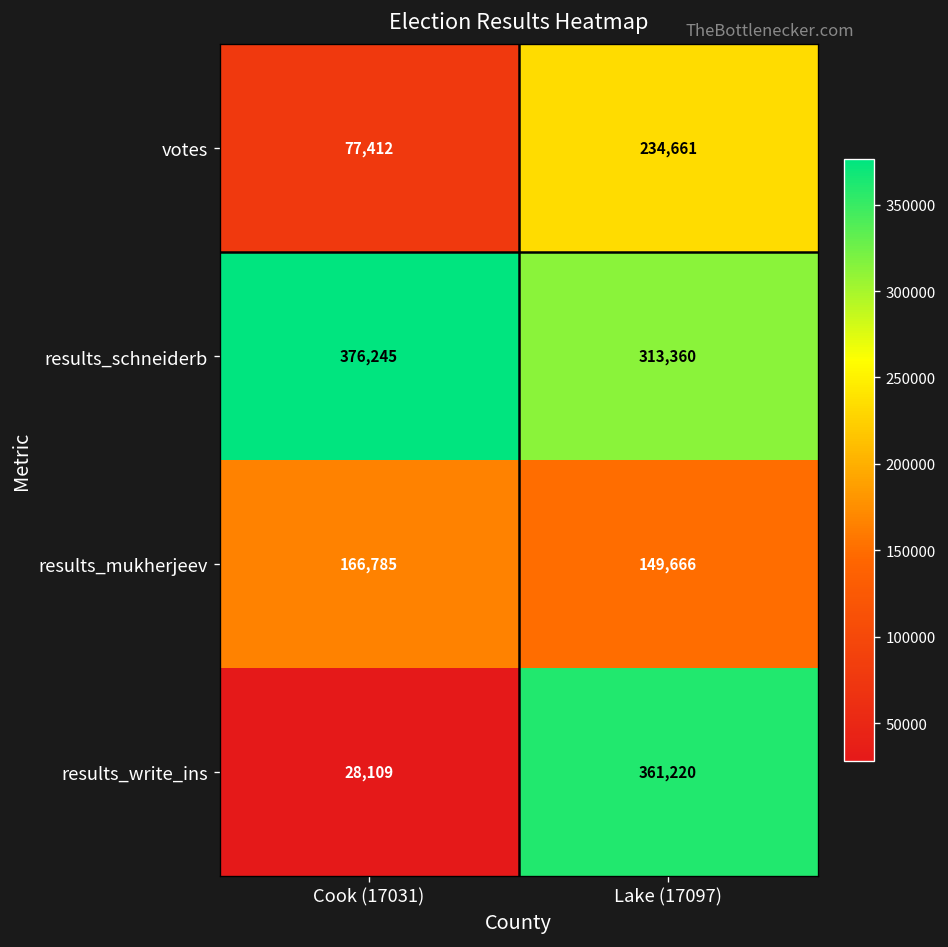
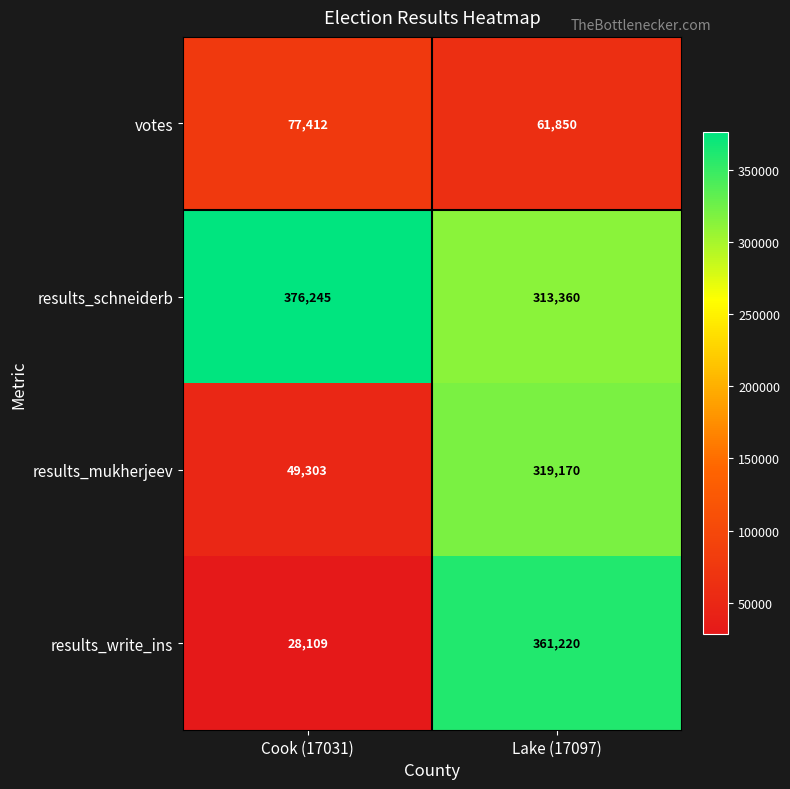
  {
    "votes": {
      "Cook (17031)": "77,412",
-     "Lake (17097)": "234,661"
+     "Lake (17097)": "61,850"
    },
    "results_schneiderb": {
      "Cook (17031)": "376,245",
      "Lake (17097)": "313,360"
    },
    "results_mukherjeev": {
-     "Cook (17031)": "166,785",
-     "Lake (17097)": "149,666"
+     "Cook (17031)": "49,303",
+     "Lake (17097)": "319,170"
    },
    "results_write_ins": {
      "Cook (17031)": "28,109",
      "Lake (17097)": "361,220"
    }
  }
